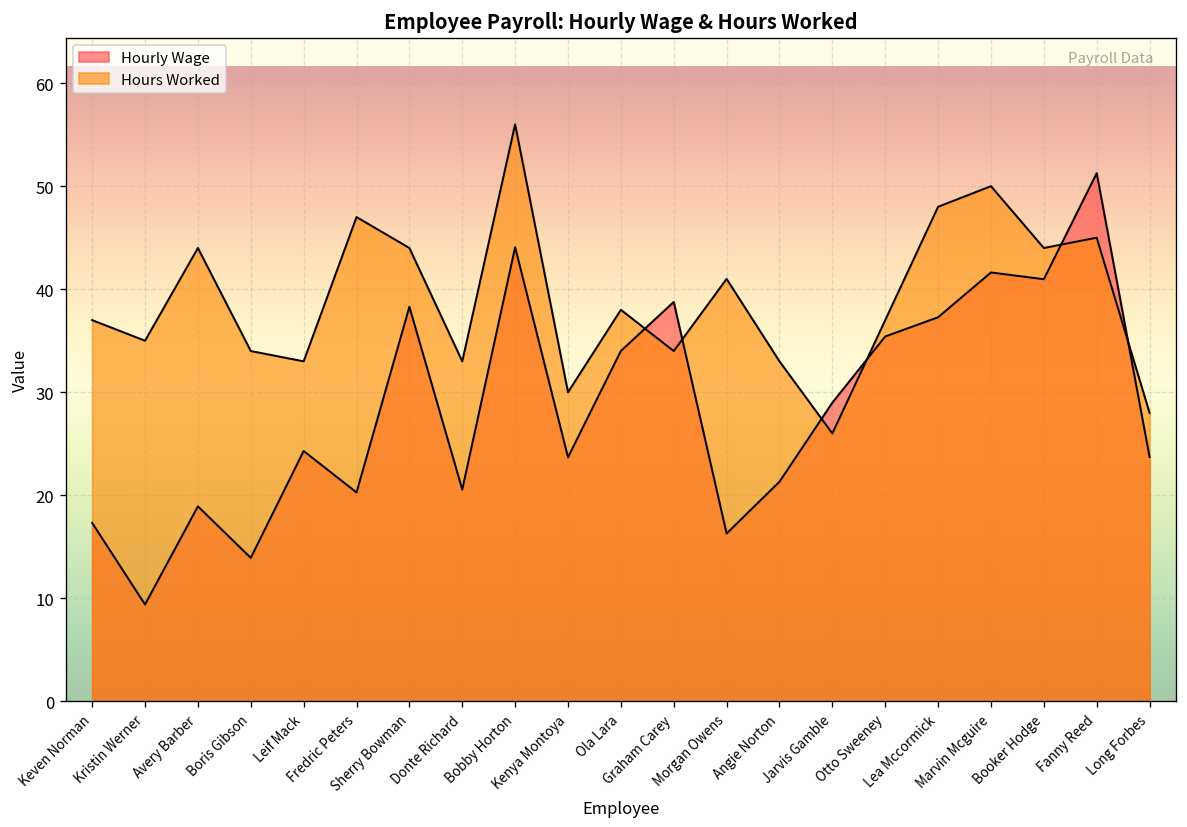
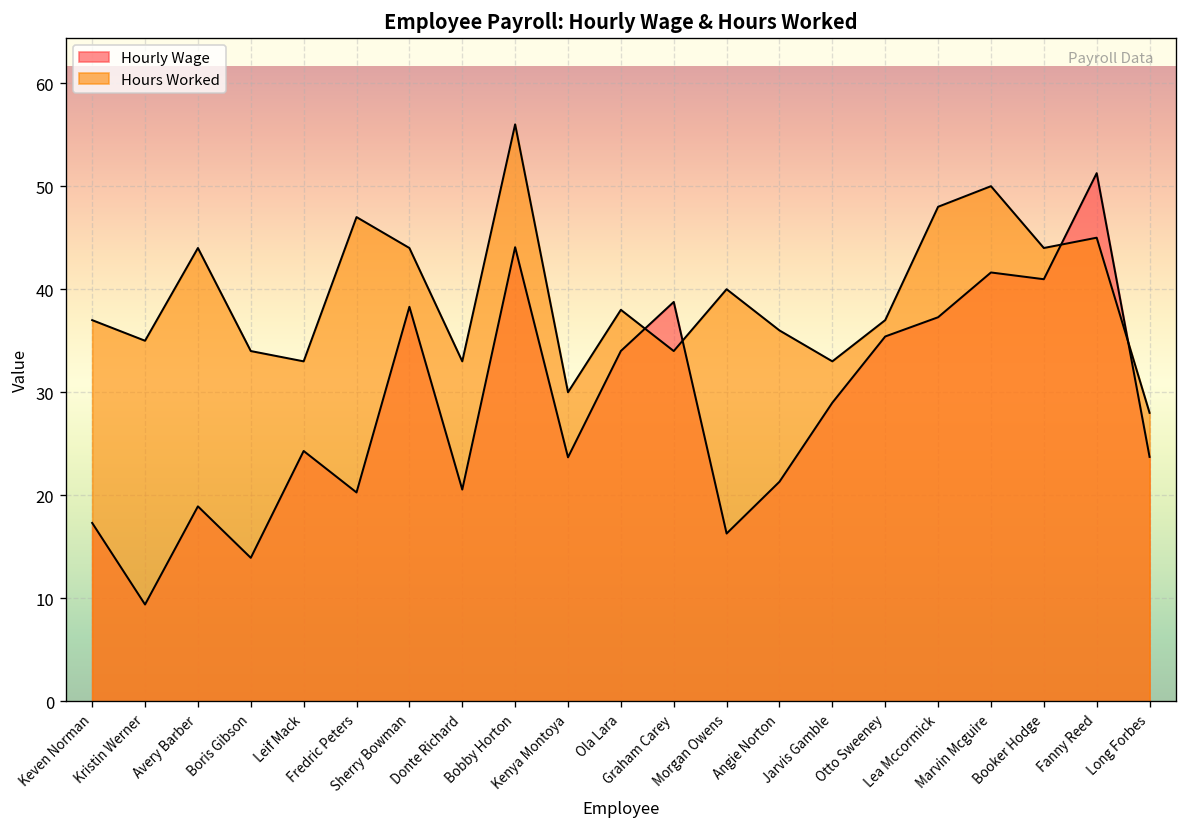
  {
    "Hourly Wage": {
      "Keven Norman": 17,
      "Kristin Werner": 9,
      "Avery Barber": 19,
      "Boris Gibson": 14,
      "Leif Mack": 24,
      "Fredric Peters": 20,
      "Sherry Bowman": 38,
      "Donte Richard": 21,
      "Bobby Horton": 44,
      "Kenya Montoya": 24,
      "Ola Lara": 34,
      "Graham Carey": 39,
      "Morgan Owens": 16,
      "Angie Norton": 21,
      "Jarvis Gamble": 29,
      "Otto Sweeney": 35,
      "Lea Mccormick": 37,
      "Marvin Mcguire": 42,
      "Booker Hodge": 41,
      "Fanny Reed": 51,
      "Long Forbes": 24
    },
    "Hours Worked": {
      "Keven Norman": 37,
      "Kristin Werner": 35,
      "Avery Barber": 44,
      "Boris Gibson": 34,
      "Leif Mack": 33,
      "Fredric Peters": 47,
      "Sherry Bowman": 44,
      "Donte Richard": 33,
      "Bobby Horton": 56,
      "Kenya Montoya": 30,
      "Ola Lara": 38,
      "Graham Carey": 34,
-     "Morgan Owens": 41,
-     "Angie Norton": 33,
-     "Jarvis Gamble": 26,
+     "Morgan Owens": 40,
+     "Angie Norton": 36,
+     "Jarvis Gamble": 33,
      "Otto Sweeney": 37,
      "Lea Mccormick": 48,
      "Marvin Mcguire": 50,
      "Booker Hodge": 44,
      "Fanny Reed": 45,
      "Long Forbes": 28
    }
  }
